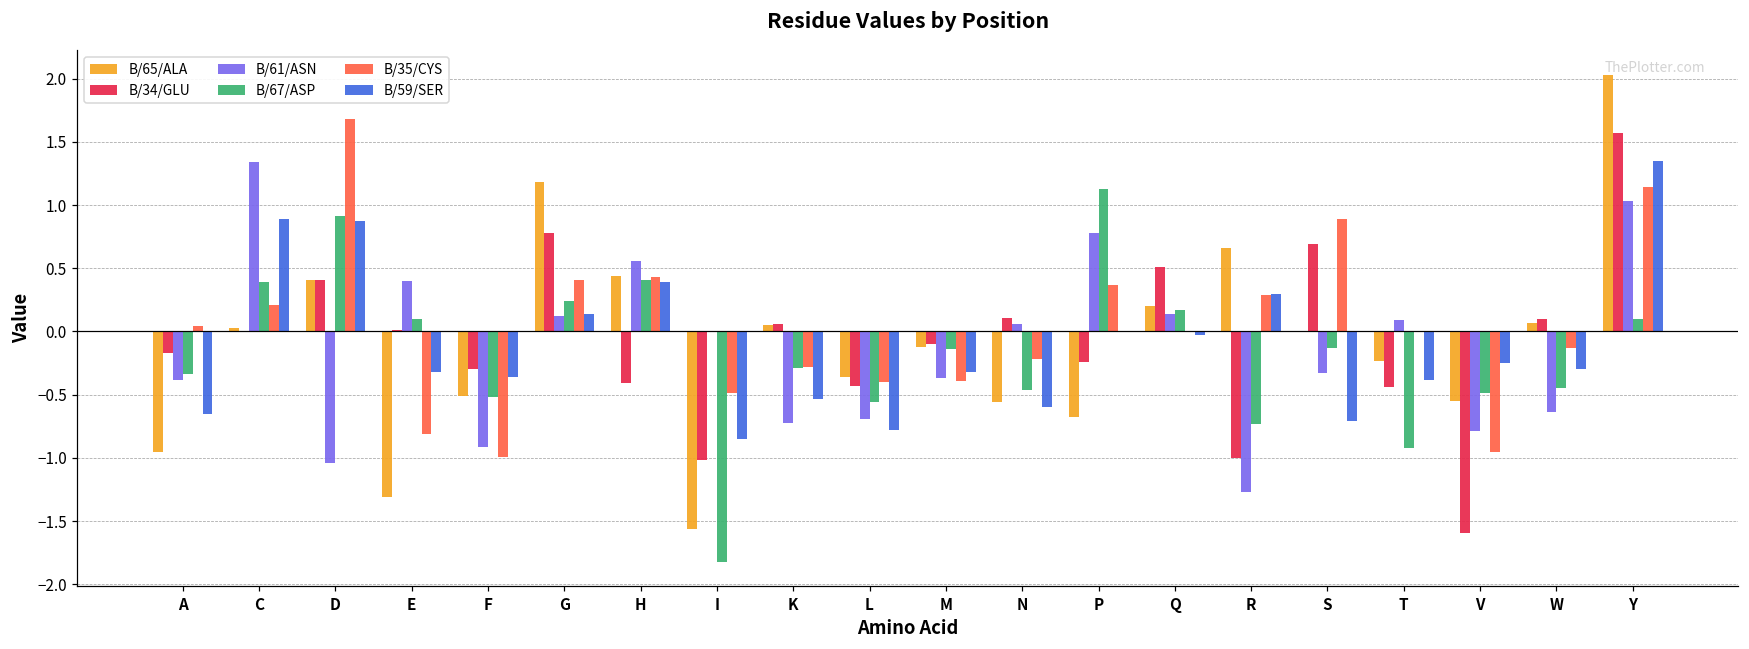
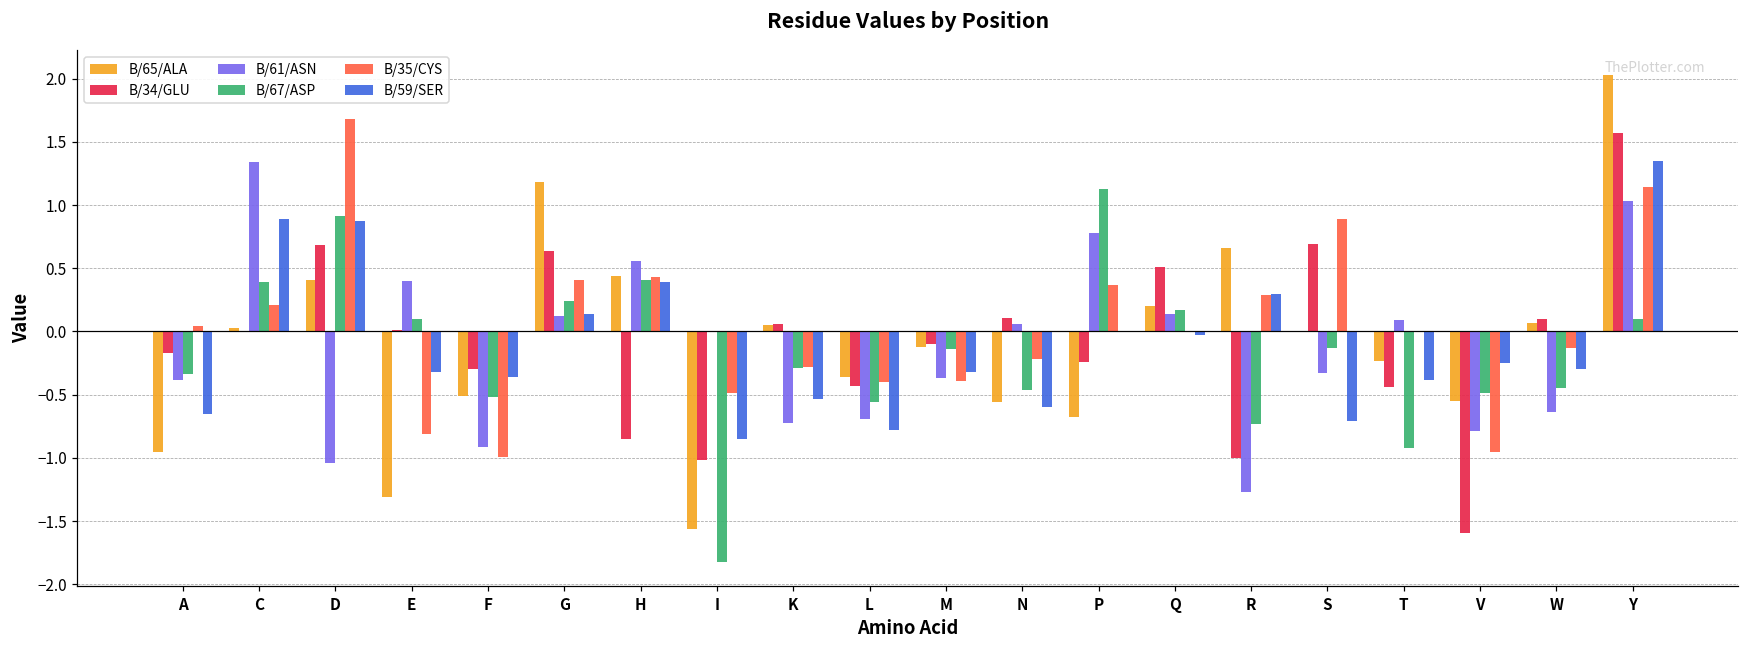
  {
    "B/65/ALA": {
      "A": -0.95,
      "C": 0.03,
      "D": 0.41,
      "E": -1.31,
      "F": -0.51,
      "G": 1.18,
      "H": 0.44,
      "I": -1.56,
      "K": 0.05,
      "L": -0.36,
      "M": -0.12,
      "N": -0.56,
      "P": -0.68,
      "Q": 0.20,
      "R": 0.66,
      "S": 0.00,
      "T": -0.23,
      "V": -0.55,
      "W": 0.07,
      "Y": 2.03
    },
    "B/34/GLU": {
      "A": -0.17,
      "C": 0.00,
-     "D": 0.41,
+     "D": 0.68,
      "F": -0.30,
-     "G": 0.78,
-     "H": -0.41,
+     "G": 0.64,
+     "H": -0.85,
      "I": -1.02,
      "K": 0.06,
      "L": -0.43,
      "M": -0.10,
      "N": 0.11,
      "P": -0.24,
      "Q": 0.51,
      "R": -1.00,
      "S": 0.69,
      "T": -0.44,
      "V": -1.59,
      "W": 0.10,
      "Y": 1.57
    },
    "B/67/ASP": {
      "A": -0.34,
      "C": 0.39,
      "D": 0.91,
      "E": 0.10,
      "F": -0.52,
      "G": 0.24,
      "H": 0.41,
      "I": -1.82,
      "K": -0.29,
      "L": -0.56,
      "M": -0.14,
      "N": -0.46,
      "P": 1.13,
      "Q": 0.17,
      "R": -0.73,
      "S": -0.13,
      "T": -0.92,
      "V": -0.49,
      "W": -0.45,
      "Y": 0.10
    },
    "B/35/CYS": {
      "A": 0.04,
      "C": 0.21,
      "D": 1.68,
      "E": -0.81,
      "F": -0.99,
      "G": 0.41,
      "H": 0.43,
      "I": -0.49,
      "K": -0.28,
      "L": -0.40,
      "M": -0.39,
      "N": -0.22,
      "P": 0.37,
      "Q": 0.00,
      "R": 0.29,
      "S": 0.89,
      "T": 0.00,
      "V": -0.95,
      "W": -0.13,
      "Y": 1.14
    }
  }
